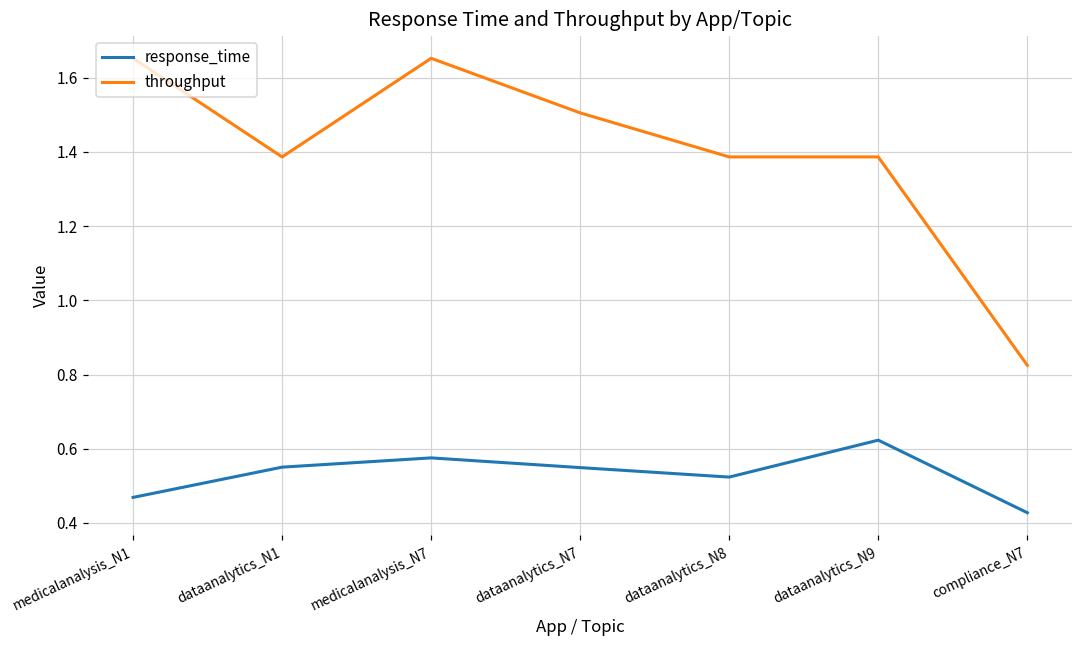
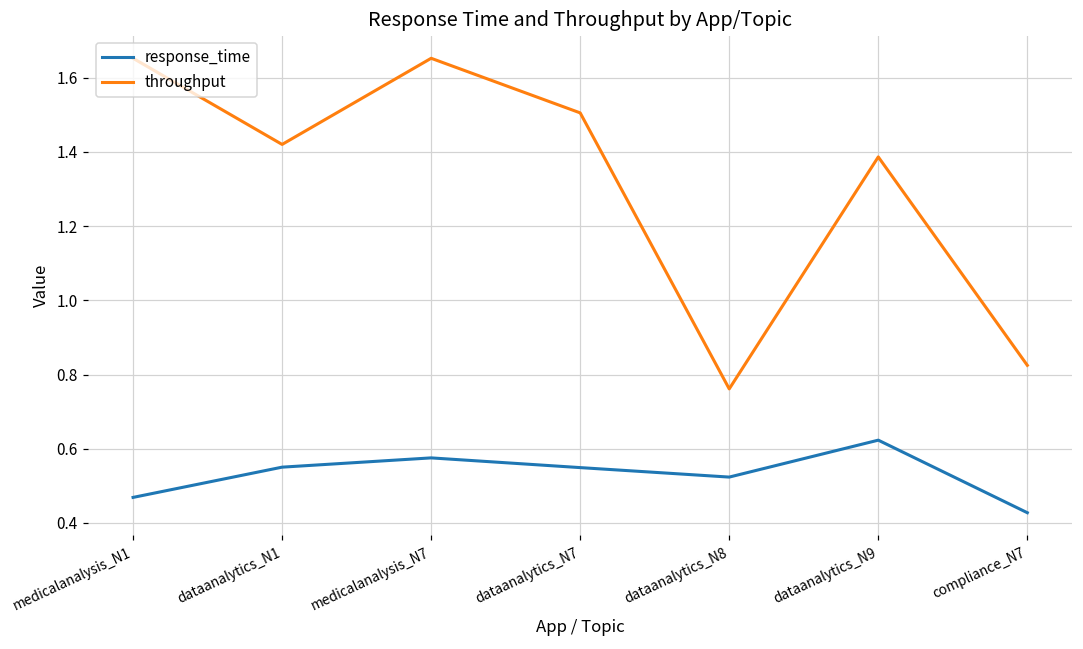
  {
    "response_time": {
      "medicalanalysis_N1": 0.47,
      "dataanalytics_N1": 0.55,
      "medicalanalysis_N7": 0.58,
      "dataanalytics_N7": 0.55,
      "dataanalytics_N8": 0.52,
      "dataanalytics_N9": 0.62,
      "compliance_N7": 0.43
    },
    "throughput": {
-     "dataanalytics_N1": 1.39,
+     "dataanalytics_N1": 1.42,
      "medicalanalysis_N7": 1.65,
      "dataanalytics_N7": 1.51,
-     "dataanalytics_N8": 1.39,
+     "dataanalytics_N8": 0.76,
      "dataanalytics_N9": 1.39,
      "compliance_N7": 0.82
    }
  }
